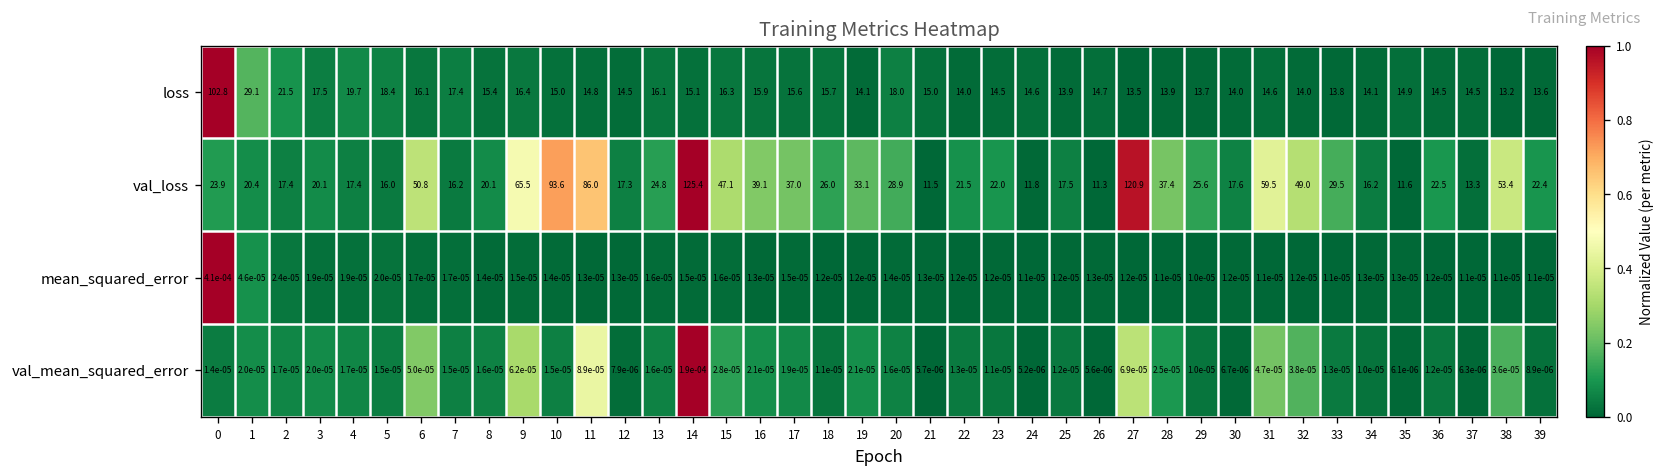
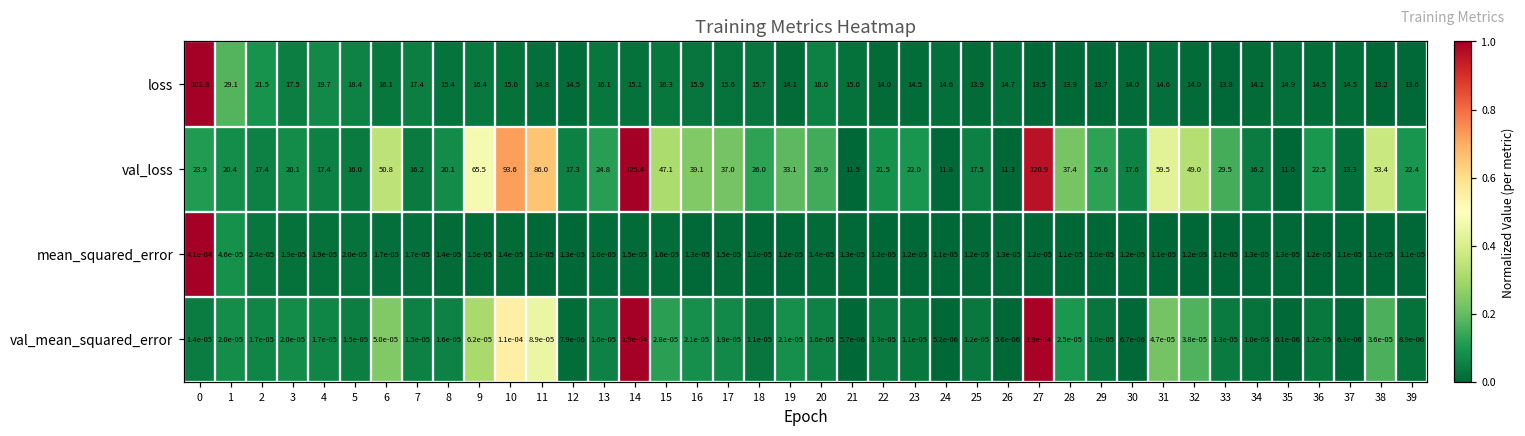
  {
    "loss": {
      "0": "102.8",
      "1": "29.1",
      "2": "21.5",
      "3": "17.5",
      "4": "19.7",
      "5": "18.4",
      "6": "16.1",
      "7": "17.4",
      "8": "15.4",
      "9": "16.4",
      "10": "15.0",
      "11": "14.8",
      "12": "14.5",
      "13": "16.1",
      "14": "15.1",
      "15": "16.3",
      "16": "15.9",
      "17": "15.6",
      "18": "15.7",
      "19": "14.1",
      "20": "18.0",
      "21": "15.0",
      "22": "14.0",
      "23": "14.5",
      "24": "14.6",
      "25": "13.9",
      "26": "14.7",
      "27": "13.5",
      "28": "13.9",
      "29": "13.7",
      "30": "14.0",
      "31": "14.6",
      "32": "14.0",
      "33": "13.8",
      "34": "14.1",
      "35": "14.9",
      "36": "14.5",
      "37": "14.5",
      "38": "13.2",
      "39": "13.6"
    },
    "val_loss": {
      "0": "23.9",
      "1": "20.4",
      "2": "17.4",
      "3": "20.1",
      "4": "17.4",
      "5": "16.0",
      "6": "50.8",
      "7": "16.2",
      "8": "20.1",
      "9": "65.5",
      "10": "93.6",
      "11": "86.0",
      "12": "17.3",
      "13": "24.8",
      "14": "125.4",
      "15": "47.1",
      "16": "39.1",
      "17": "37.0",
      "18": "26.0",
      "19": "33.1",
      "20": "28.9",
      "21": "11.5",
      "22": "21.5",
      "23": "22.0",
      "24": "11.8",
      "25": "17.5",
      "26": "11.3",
      "27": "120.9",
      "28": "37.4",
      "29": "25.6",
      "30": "17.6",
      "31": "59.5",
      "32": "49.0",
      "33": "29.5",
      "34": "16.2",
      "35": "11.6",
      "36": "22.5",
      "37": "13.3",
      "38": "53.4",
      "39": "22.4"
    },
    "mean_squared_error": {
      "0": "4.1e-04",
      "1": "4.6e-05",
      "2": "2.4e-05",
      "3": "1.9e-05",
      "4": "1.9e-05",
      "5": "2.0e-05",
      "6": "1.7e-05",
      "7": "1.7e-05",
      "8": "1.4e-05",
      "9": "1.5e-05",
      "10": "1.4e-05",
      "11": "1.3e-05",
      "12": "1.3e-05",
      "13": "1.6e-05",
      "14": "1.5e-05",
      "15": "1.6e-05",
      "16": "1.3e-05",
      "17": "1.5e-05",
      "18": "1.2e-05",
      "19": "1.2e-05",
      "20": "1.4e-05",
      "21": "1.3e-05",
      "22": "1.2e-05",
      "23": "1.2e-05",
      "24": "1.1e-05",
      "25": "1.2e-05",
      "26": "1.3e-05",
      "27": "1.2e-05",
      "28": "1.1e-05",
      "29": "1.0e-05",
      "30": "1.2e-05",
      "31": "1.1e-05",
      "32": "1.2e-05",
      "33": "1.1e-05",
      "34": "1.3e-05",
      "35": "1.3e-05",
      "36": "1.2e-05",
      "37": "1.1e-05",
      "38": "1.1e-05",
      "39": "1.1e-05"
    },
    "val_mean_squared_error": {
      "0": "1.4e-05",
      "1": "2.0e-05",
      "2": "1.7e-05",
      "3": "2.0e-05",
      "4": "1.7e-05",
      "5": "1.5e-05",
      "6": "5.0e-05",
      "7": "1.5e-05",
      "8": "1.6e-05",
      "9": "6.2e-05",
-     "10": "1.5e-05",
+     "10": "1.1e-04",
      "11": "8.9e-05",
      "12": "7.9e-06",
      "13": "1.6e-05",
      "14": "1.9e-04",
      "15": "2.8e-05",
      "16": "2.1e-05",
      "17": "1.9e-05",
      "18": "1.1e-05",
      "19": "2.1e-05",
      "20": "1.6e-05",
      "21": "5.7e-06",
      "22": "1.3e-05",
      "23": "1.1e-05",
      "24": "5.2e-06",
      "25": "1.2e-05",
      "26": "5.6e-06",
-     "27": "6.9e-05",
+     "27": "1.9e-04",
      "28": "2.5e-05",
      "29": "1.0e-05",
      "30": "6.7e-06",
      "31": "4.7e-05",
      "32": "3.8e-05",
      "33": "1.3e-05",
      "34": "1.0e-05",
      "35": "6.1e-06",
      "36": "1.2e-05",
      "37": "6.3e-06",
      "38": "3.6e-05",
      "39": "8.9e-06"
    }
  }
